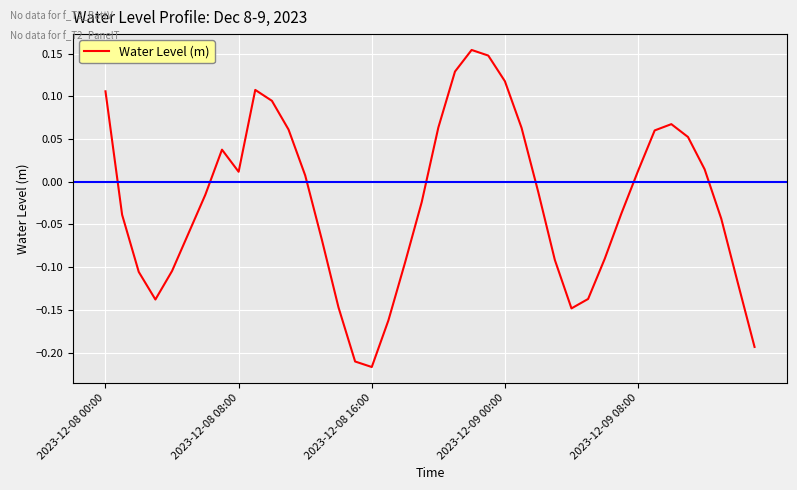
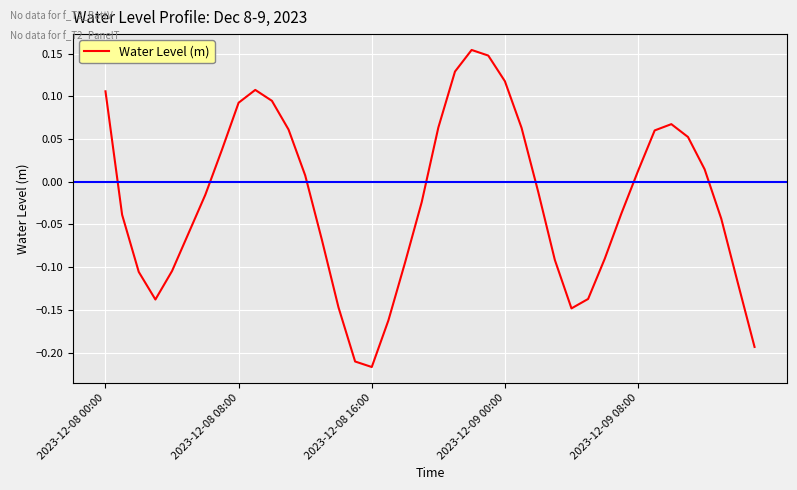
  {
    "2023-12-08 00:00": 0.11,
-   "2023-12-08 08:00": 0.01,
+   "2023-12-08 08:00": 0.09,
    "2023-12-08 16:00": -0.22,
    "2023-12-09 00:00": 0.12,
    "2023-12-09 08:00": 0.01
  }
